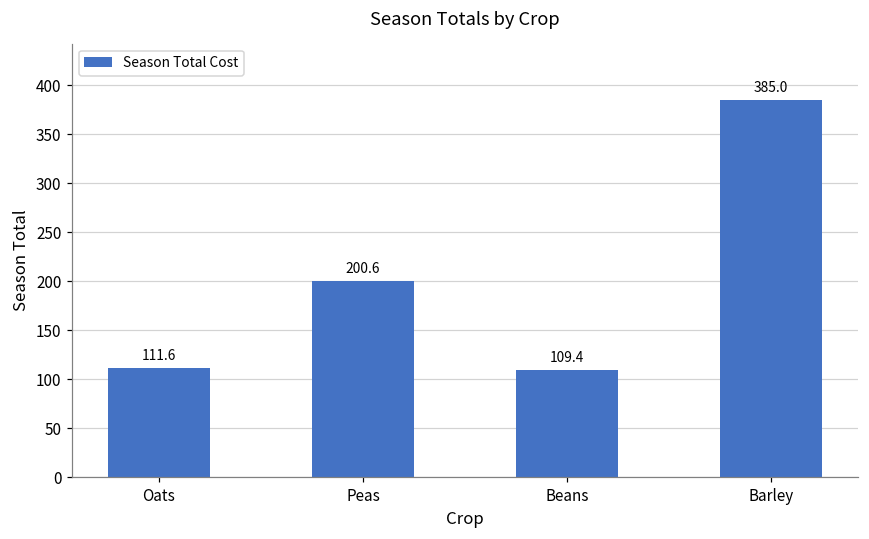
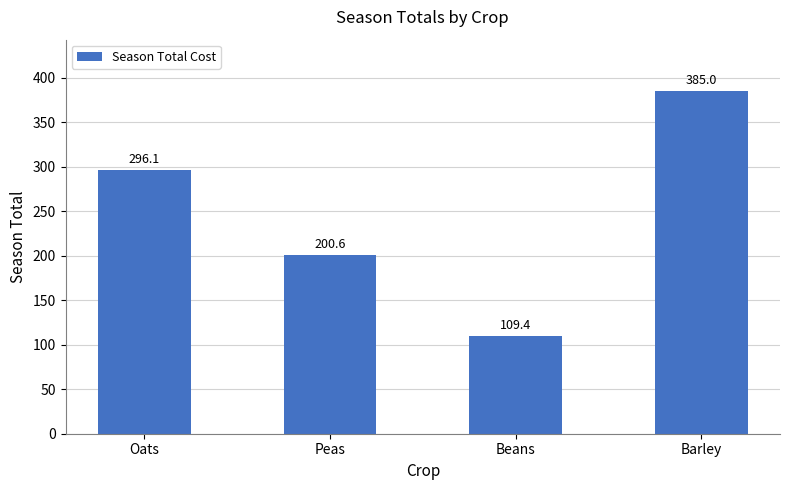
  {
-   "Oats": 111.6,
+   "Oats": 296.1,
    "Peas": 200.6,
    "Beans": 109.4,
    "Barley": 385.0
  }
